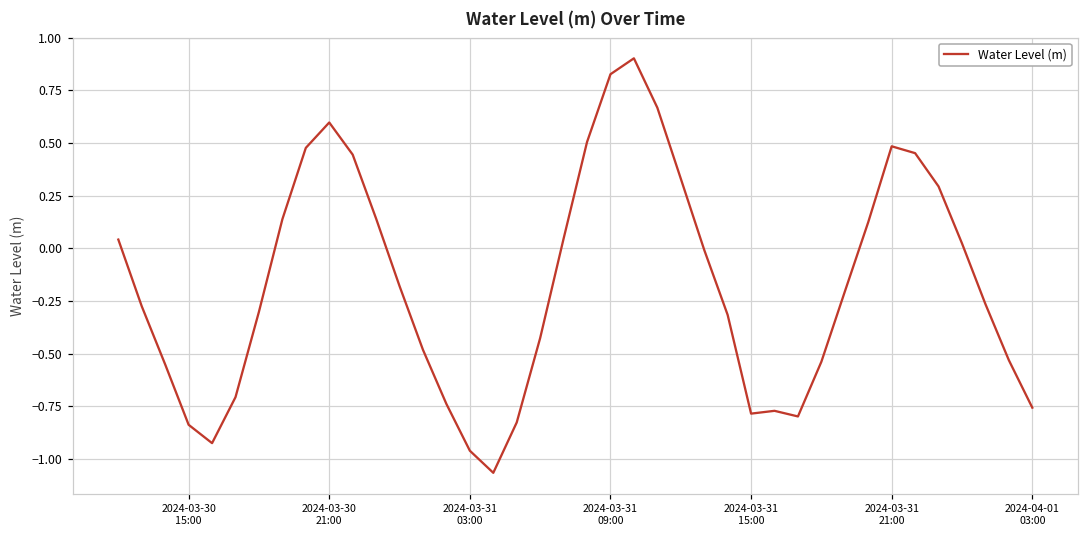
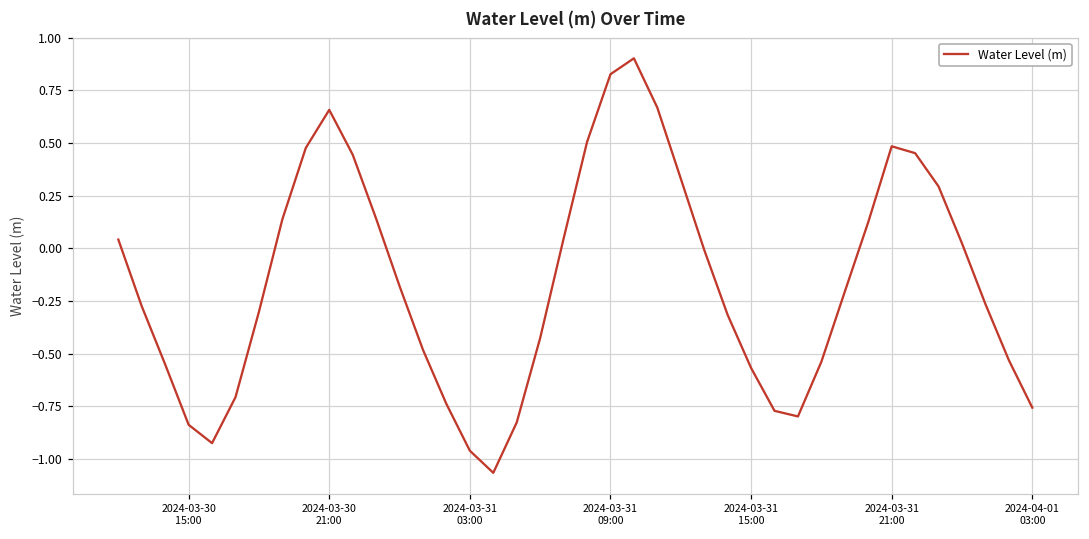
  {
    "2024-03-30 15:00": -0.84,
-   "2024-03-30 21:00": 0.60,
+   "2024-03-30 21:00": 0.66,
    "2024-03-31 03:00": -0.96,
    "2024-03-31 09:00": 0.83,
-   "2024-03-31 15:00": -0.78,
+   "2024-03-31 15:00": -0.57,
    "2024-03-31 21:00": 0.48,
    "2024-04-01 03:00": -0.76
  }
